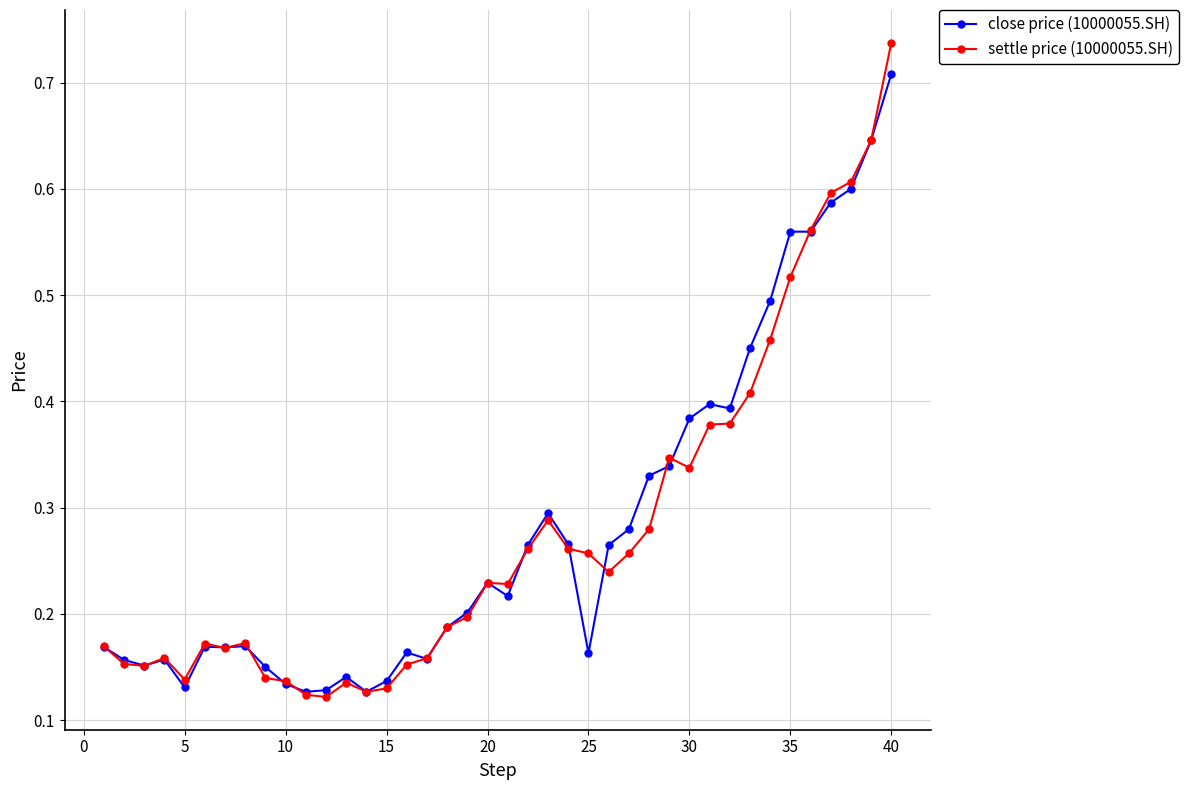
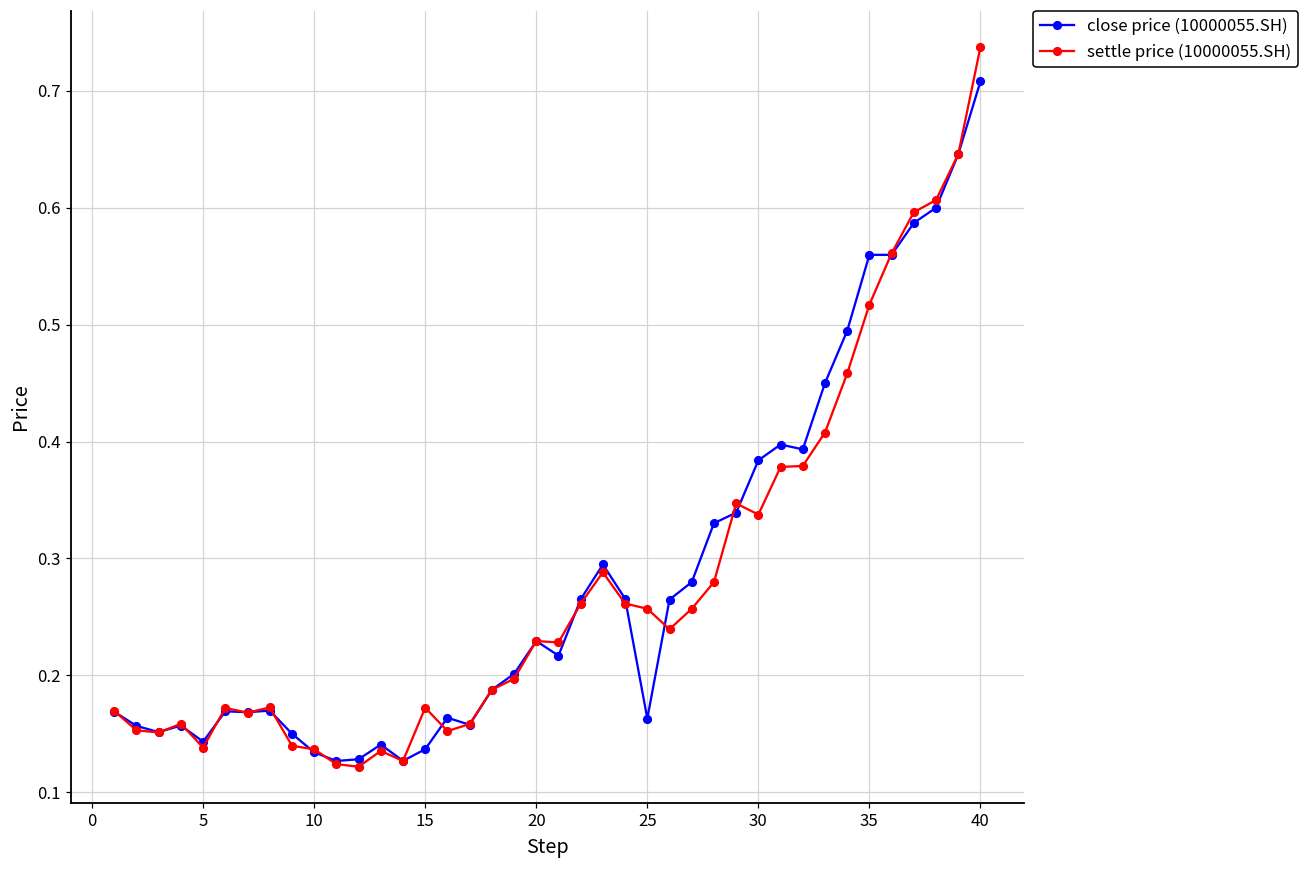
  {
    "close price (10000055.SH)": {
-     "5": 0.131,
+     "5": 0.143,
      "10": 0.134,
      "15": 0.137,
      "25": 0.163,
      "30": 0.384,
      "35": 0.560,
      "40": 0.708
    },
    "settle price (10000055.SH)": {
      "5": 0.138,
      "10": 0.137,
-     "15": 0.130,
+     "15": 0.172,
      "25": 0.257,
      "30": 0.338,
      "35": 0.517,
      "40": 0.738
    }
  }
